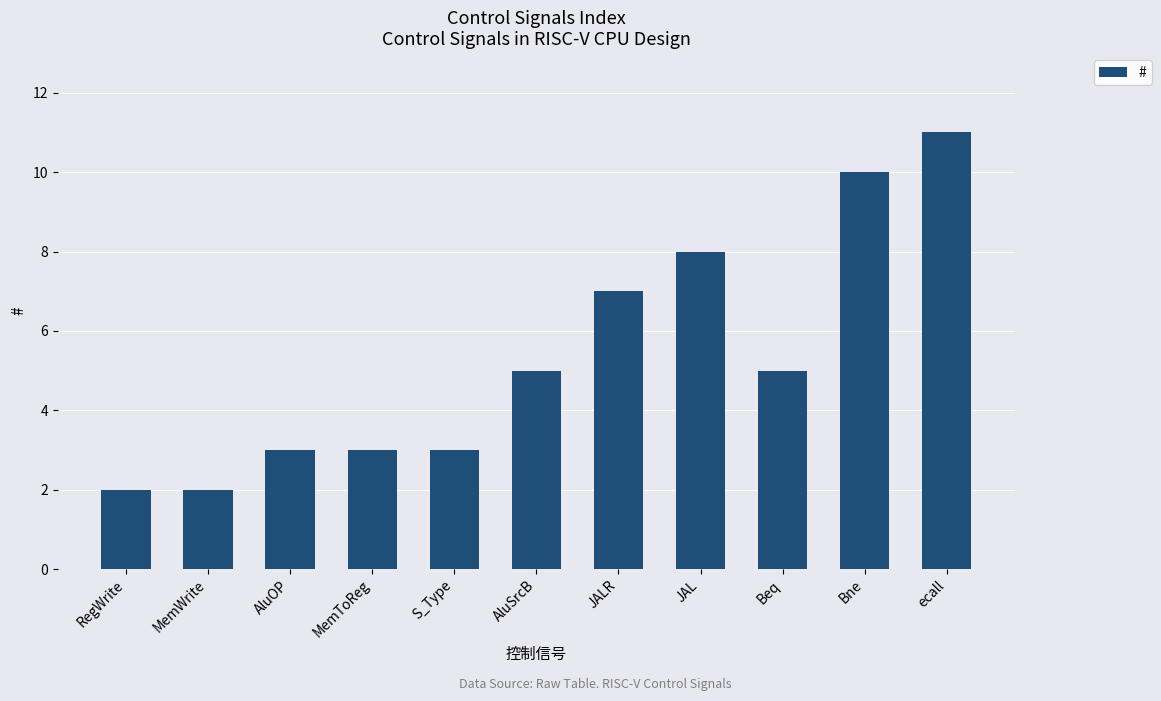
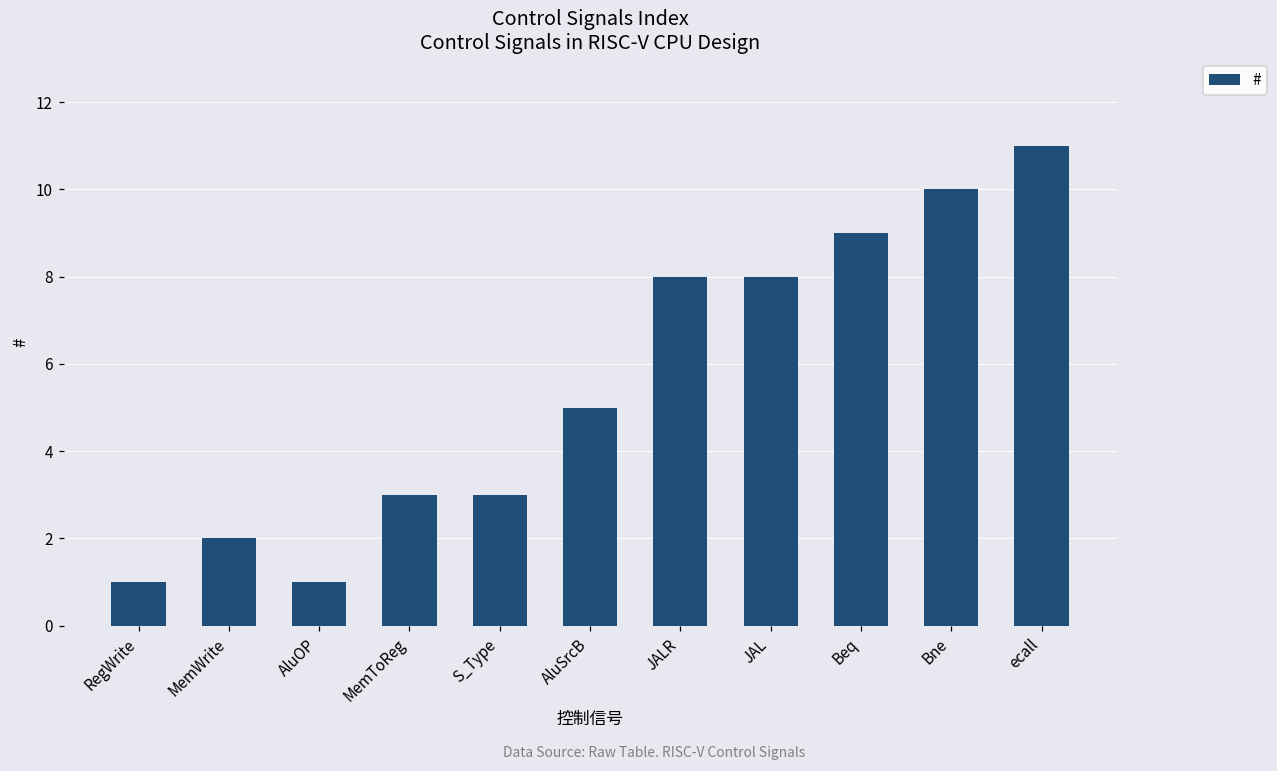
  {
-   "RegWrite": 2,
+   "RegWrite": 1,
    "MemWrite": 2,
-   "AluOP": 3,
+   "AluOP": 1,
    "MemToReg": 3,
    "S_Type": 3,
    "AluSrcB": 5,
-   "JALR": 7,
+   "JALR": 8,
    "JAL": 8,
-   "Beq": 5,
+   "Beq": 9,
    "Bne": 10,
    "ecall": 11
  }
